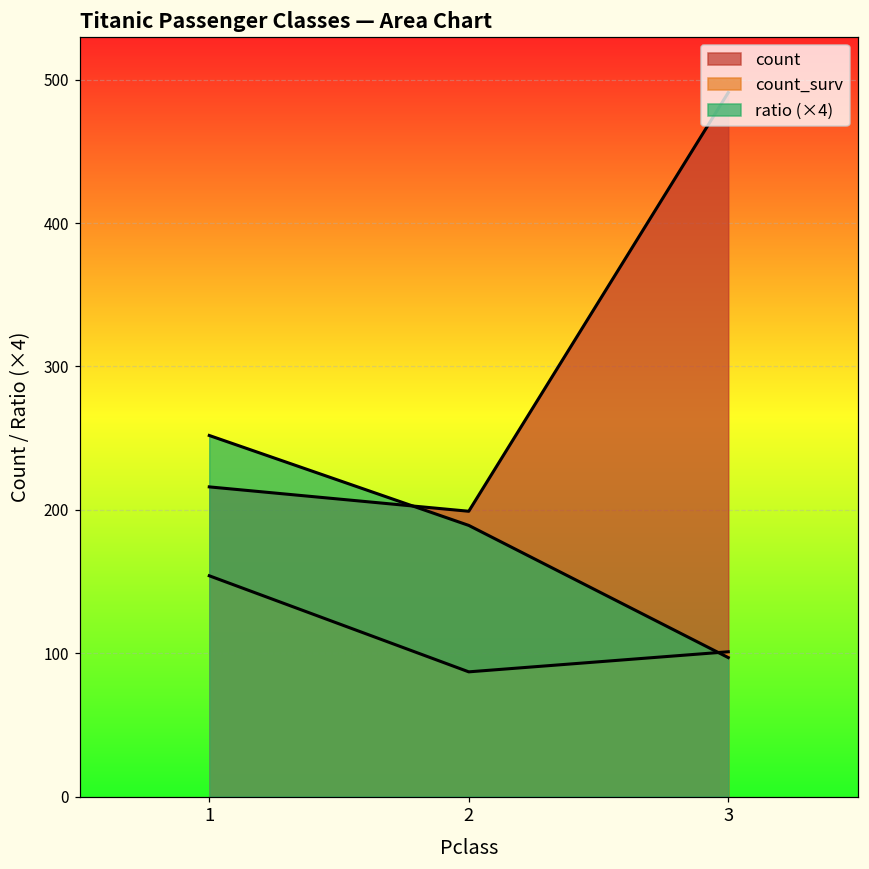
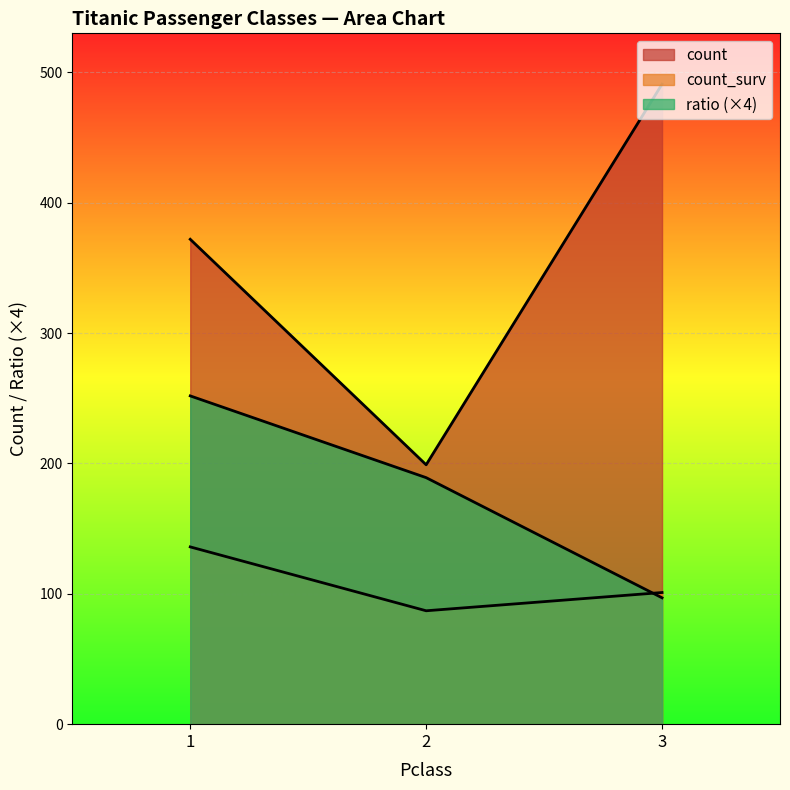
  {
    "count": {
-     "1": 216,
+     "1": 372,
      "2": 199
    },
    "count_surv": {
-     "1": 154,
+     "1": 136,
      "2": 87,
      "3": 101
    },
    "ratio (×4)": {
      "1": 252,
      "2": 189,
      "3": 97
    }
  }
